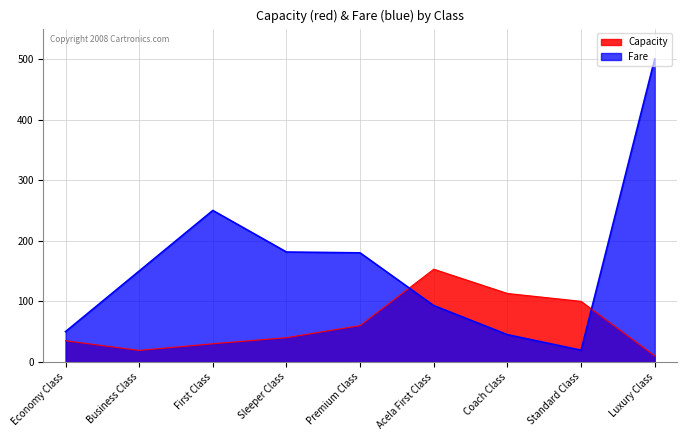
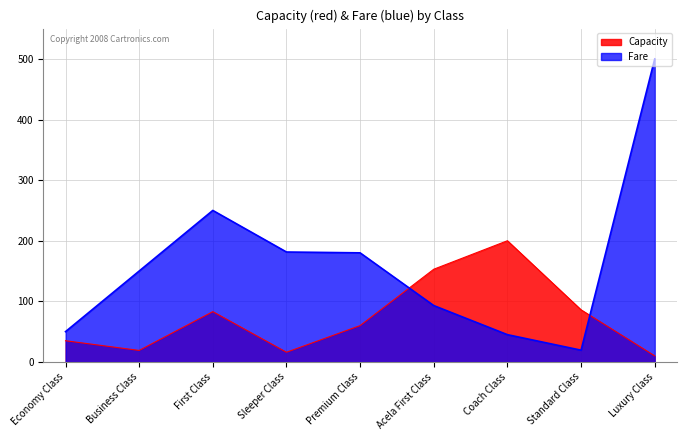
  {
    "Capacity": {
      "Economy Class": 40,
      "Business Class": 20,
-     "First Class": 30,
-     "Sleeper Class": 40,
+     "First Class": 80,
+     "Sleeper Class": 20,
      "Premium Class": 60,
      "Acela First Class": 150,
-     "Coach Class": 110,
-     "Standard Class": 100,
+     "Coach Class": 200,
+     "Standard Class": 90,
      "Luxury Class": 10
    },
    "Fare": {
      "Economy Class": 50,
      "Business Class": 150,
      "First Class": 250,
      "Sleeper Class": 180,
      "Premium Class": 180,
      "Acela First Class": 90,
      "Coach Class": 50,
      "Standard Class": 20
    }
  }
